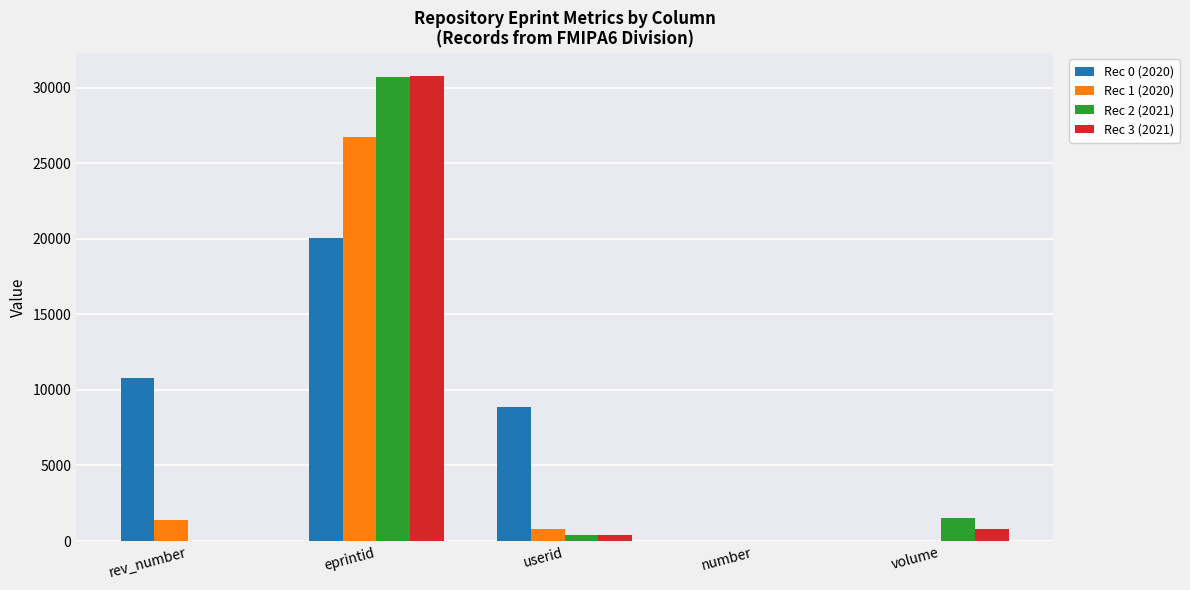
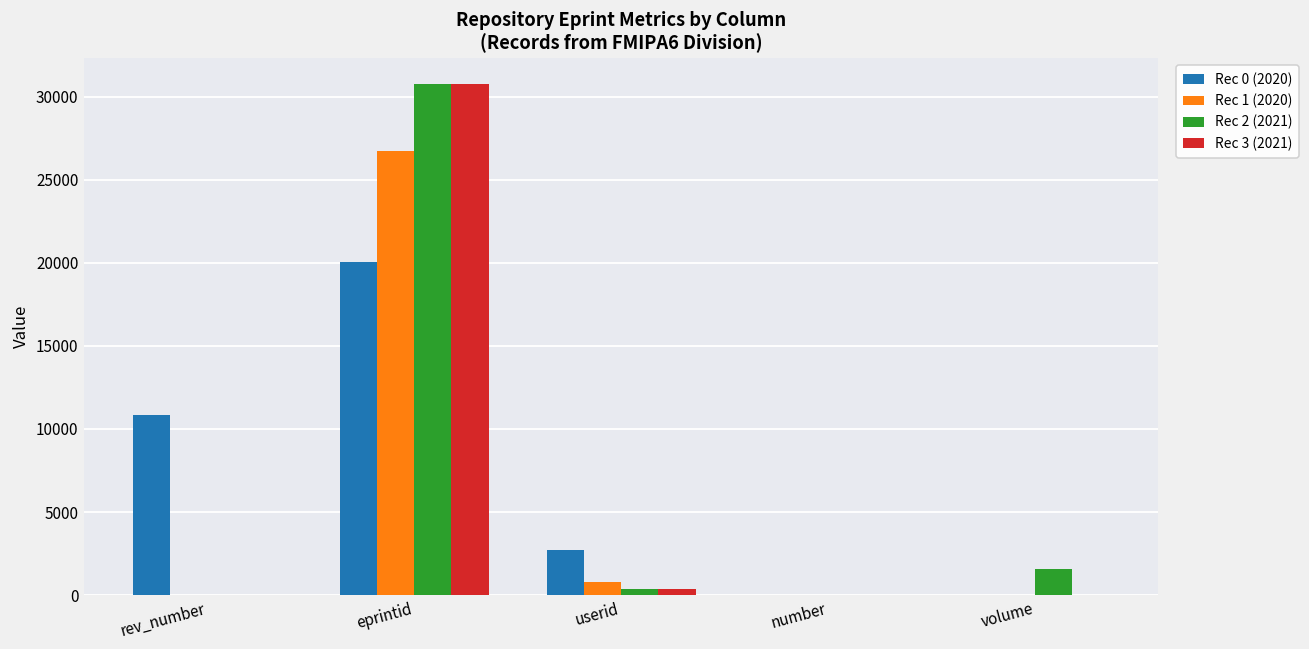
  {
    "Rec 0 (2020)": {
      "rev_number": 10800,
      "eprintid": 20000,
-     "userid": 8800
+     "userid": 2700
    },
    "Rec 1 (2020)": {
-     "rev_number": 1400,
+     "rev_number": 0,
      "eprintid": 26700,
      "userid": 800
    },
    "Rec 2 (2021)": {
      "eprintid": 30800,
      "userid": 400,
      "volume": 1600
    },
    "Rec 3 (2021)": {
      "eprintid": 30800,
      "userid": 400,
-     "volume": 800
+     "volume": 0
    }
  }
